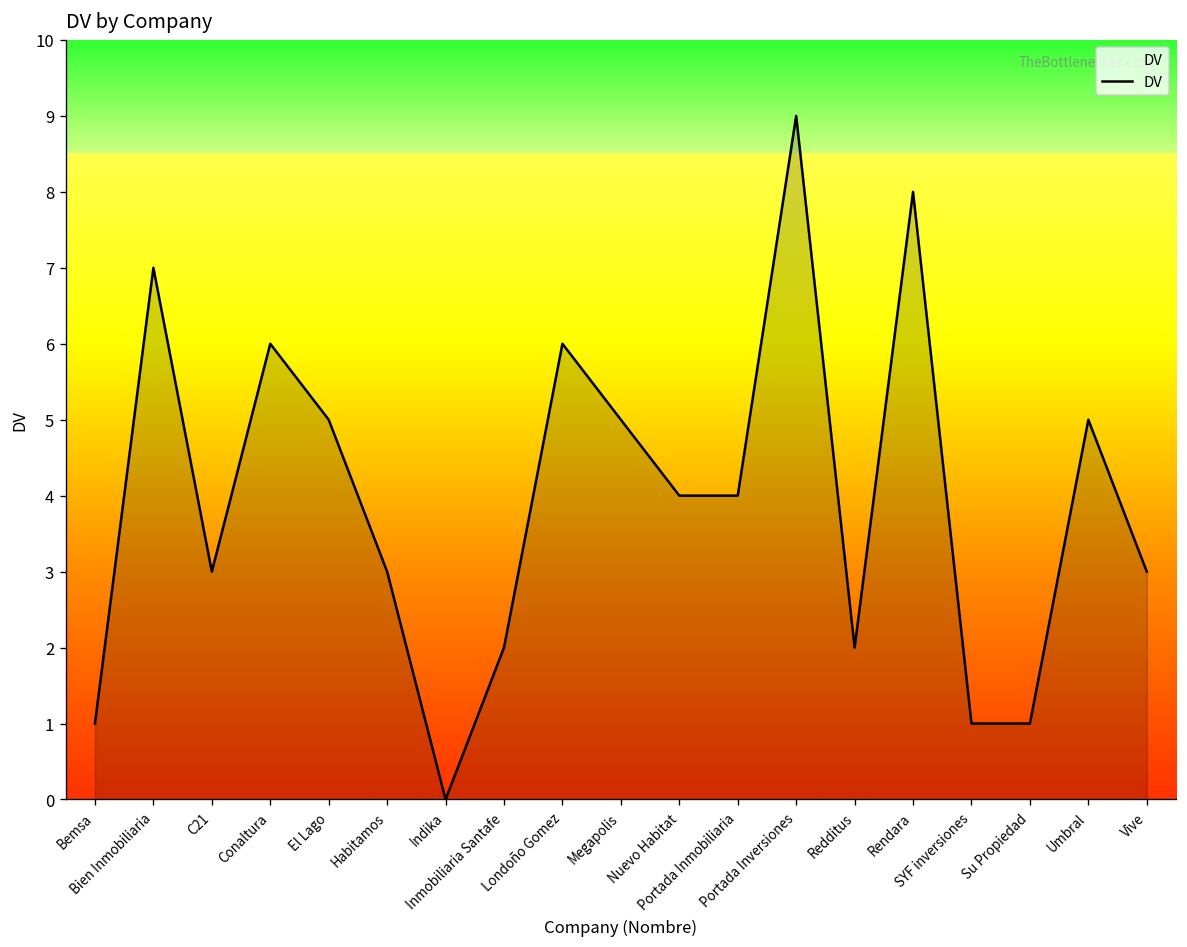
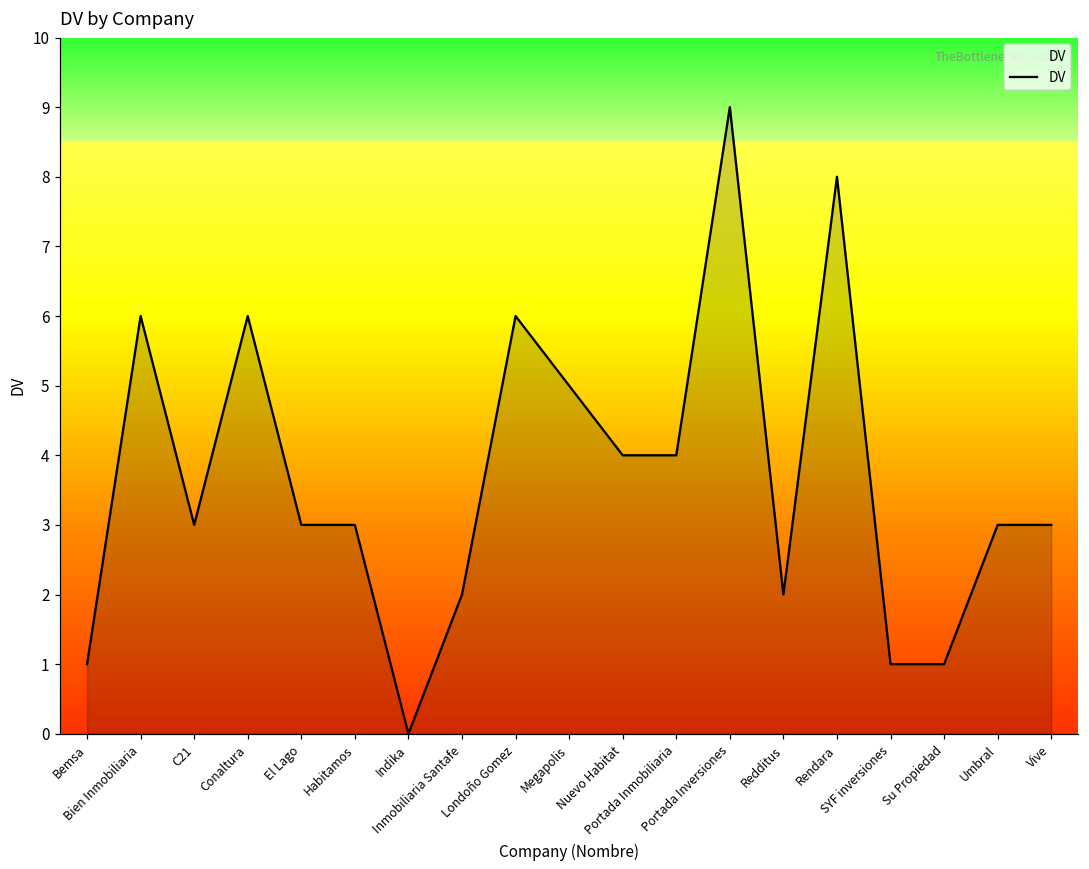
  {
    "Bemsa": 1,
-   "Bien Inmobiliaria": 7,
+   "Bien Inmobiliaria": 6,
    "C21": 3,
    "Conaltura": 6,
-   "El Lago": 5,
+   "El Lago": 3,
    "Habitamos": 3,
    "Indika": 0,
    "Inmobiliaria Santafe": 2,
    "Londoño Gomez": 6,
    "Megapolis": 5,
    "Nuevo Habitat": 4,
    "Portada Inmobiliaria": 4,
    "Portada Inversiones": 9,
    "Redditus": 2,
    "Rendara": 8,
    "SYF inversiones": 1,
    "Su Propiedad": 1,
-   "Umbral": 5,
+   "Umbral": 3,
    "Vive": 3
  }
